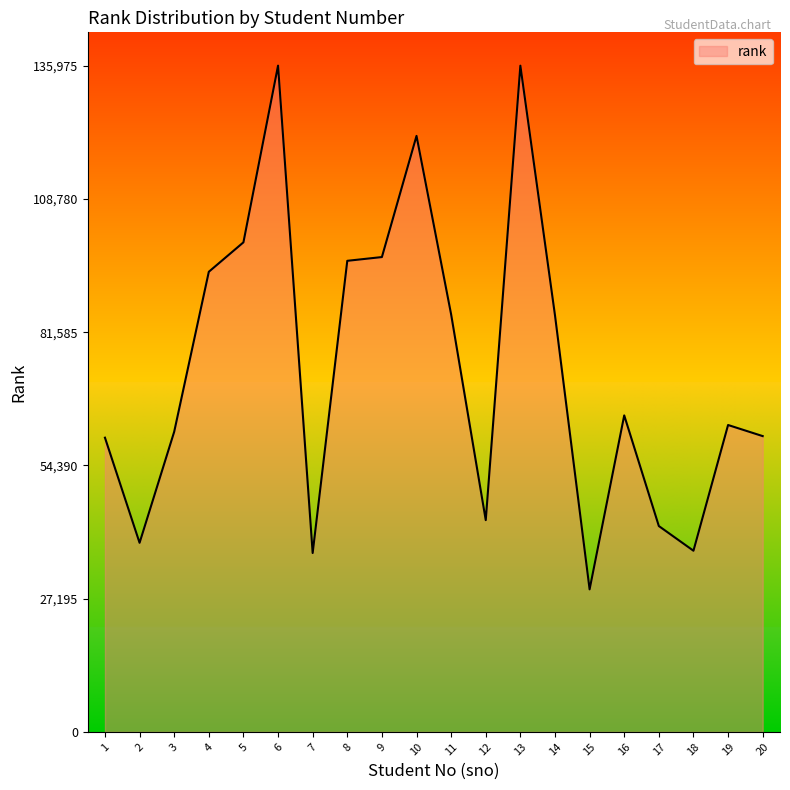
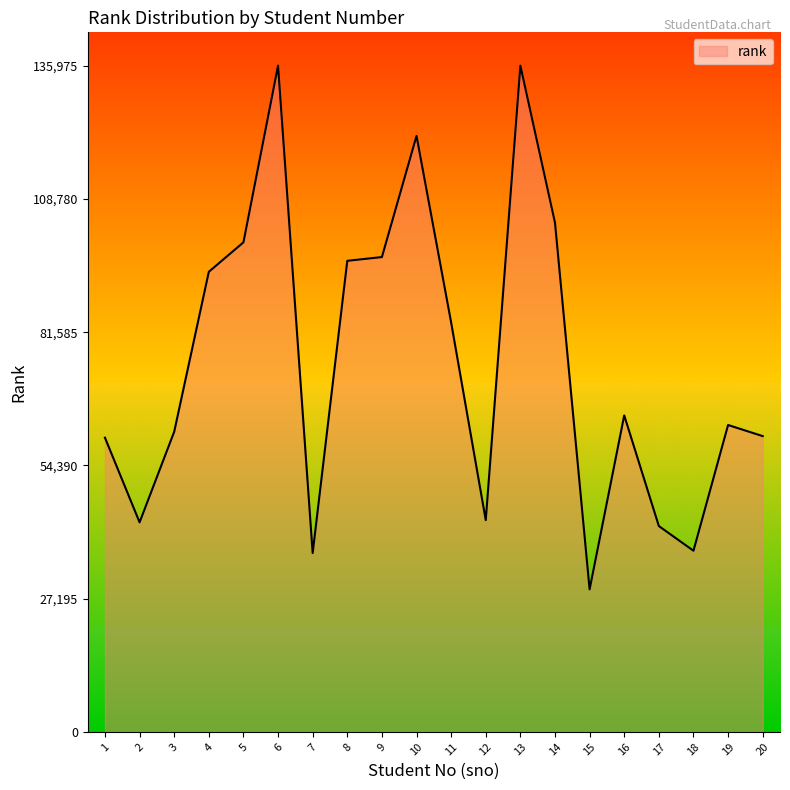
  {
    "1": "60,000",
-   "2": "39,000",
+   "2": "43,000",
    "3": "61,000",
    "4": "94,000",
    "5": "100,000",
    "6": "136,000",
    "7": "37,000",
    "8": "96,000",
    "9": "97,000",
    "10": "122,000",
-   "11": "85,000",
+   "11": "84,000",
    "12": "43,000",
    "13": "136,000",
-   "14": "85,000",
+   "14": "104,000",
    "15": "29,000",
    "16": "65,000",
    "17": "42,000",
    "18": "37,000",
    "19": "63,000",
    "20": "60,000"
  }
